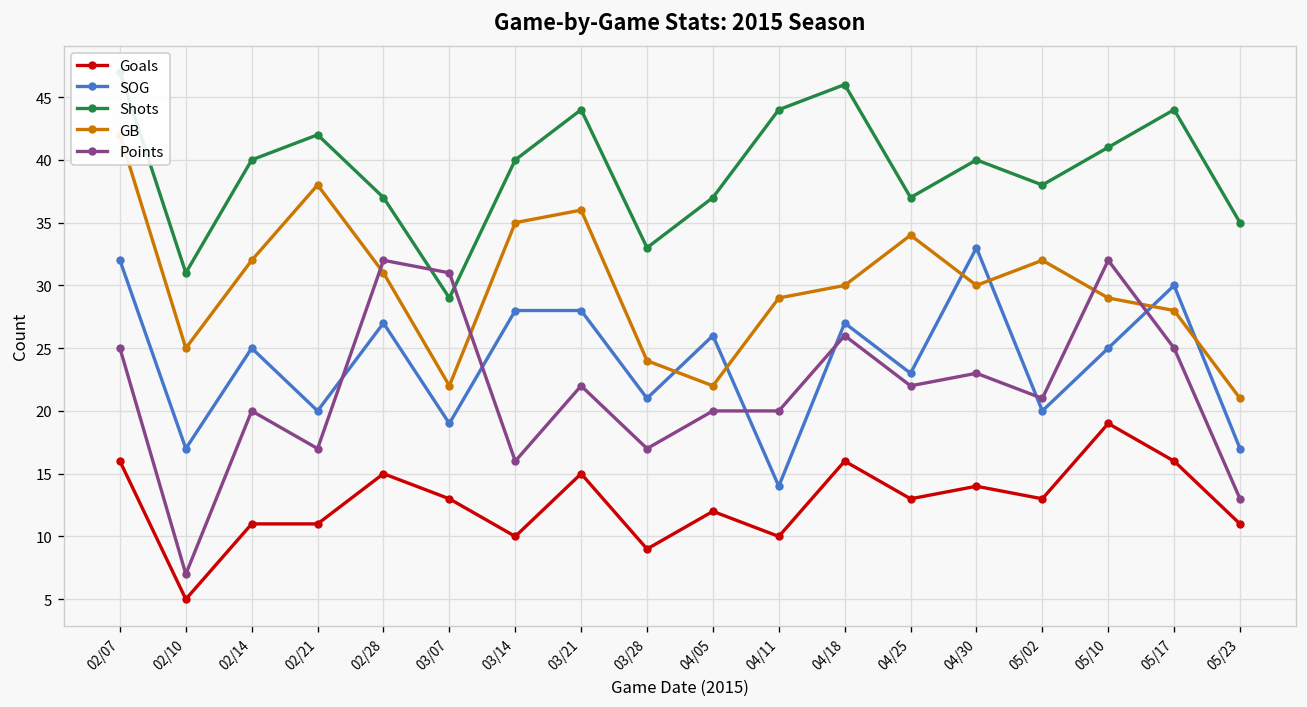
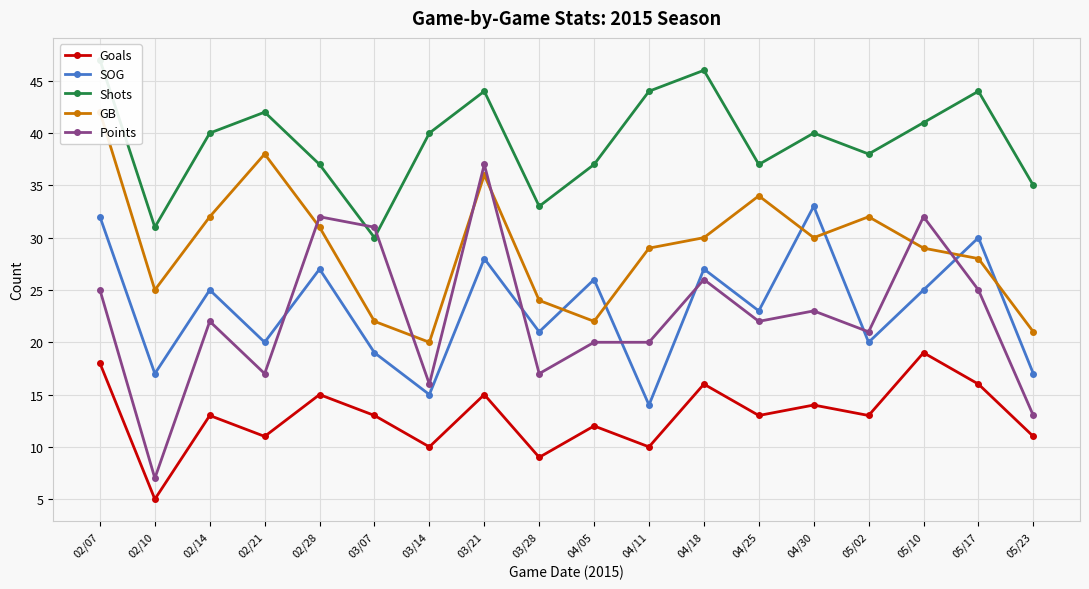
  {
    "Goals": {
-     "02/07": 16,
+     "02/07": 18,
      "02/10": 5,
-     "02/14": 11,
+     "02/14": 13,
      "02/21": 11,
      "02/28": 15,
      "03/07": 13,
      "03/14": 10,
      "03/21": 15,
      "03/28": 9,
      "04/05": 12,
      "04/11": 10,
      "04/18": 16,
      "04/25": 13,
      "04/30": 14,
      "05/02": 13,
      "05/10": 19,
      "05/17": 16,
      "05/23": 11
    },
    "SOG": {
      "02/07": 32,
      "02/10": 17,
      "02/14": 25,
      "02/21": 20,
      "02/28": 27,
      "03/07": 19,
-     "03/14": 28,
+     "03/14": 15,
      "03/21": 28,
      "03/28": 21,
      "04/05": 26,
      "04/11": 14,
      "04/18": 27,
      "04/25": 23,
      "04/30": 33,
      "05/02": 20,
      "05/10": 25,
      "05/17": 30,
      "05/23": 17
    },
    "Shots": {
      "02/10": 31,
      "02/14": 40,
      "02/21": 42,
      "02/28": 37,
-     "03/07": 29,
+     "03/07": 30,
      "03/14": 40,
      "03/21": 44,
      "03/28": 33,
      "04/05": 37,
      "04/11": 44,
      "04/18": 46,
      "04/25": 37,
      "04/30": 40,
      "05/02": 38,
      "05/10": 41,
      "05/17": 44,
      "05/23": 35
    },
    "GB": {
      "02/10": 25,
      "02/14": 32,
      "02/21": 38,
      "02/28": 31,
      "03/07": 22,
-     "03/14": 35,
+     "03/14": 20,
      "03/21": 36,
      "03/28": 24,
      "04/05": 22,
      "04/11": 29,
      "04/18": 30,
      "04/25": 34,
      "04/30": 30,
      "05/02": 32,
      "05/10": 29,
      "05/17": 28,
      "05/23": 21
    },
    "Points": {
      "02/07": 25,
      "02/10": 7,
-     "02/14": 20,
+     "02/14": 22,
      "02/21": 17,
      "02/28": 32,
      "03/07": 31,
      "03/14": 16,
-     "03/21": 22,
+     "03/21": 37,
      "03/28": 17,
      "04/05": 20,
      "04/11": 20,
      "04/18": 26,
      "04/25": 22,
      "04/30": 23,
      "05/02": 21,
      "05/10": 32,
      "05/17": 25,
      "05/23": 13
    }
  }
